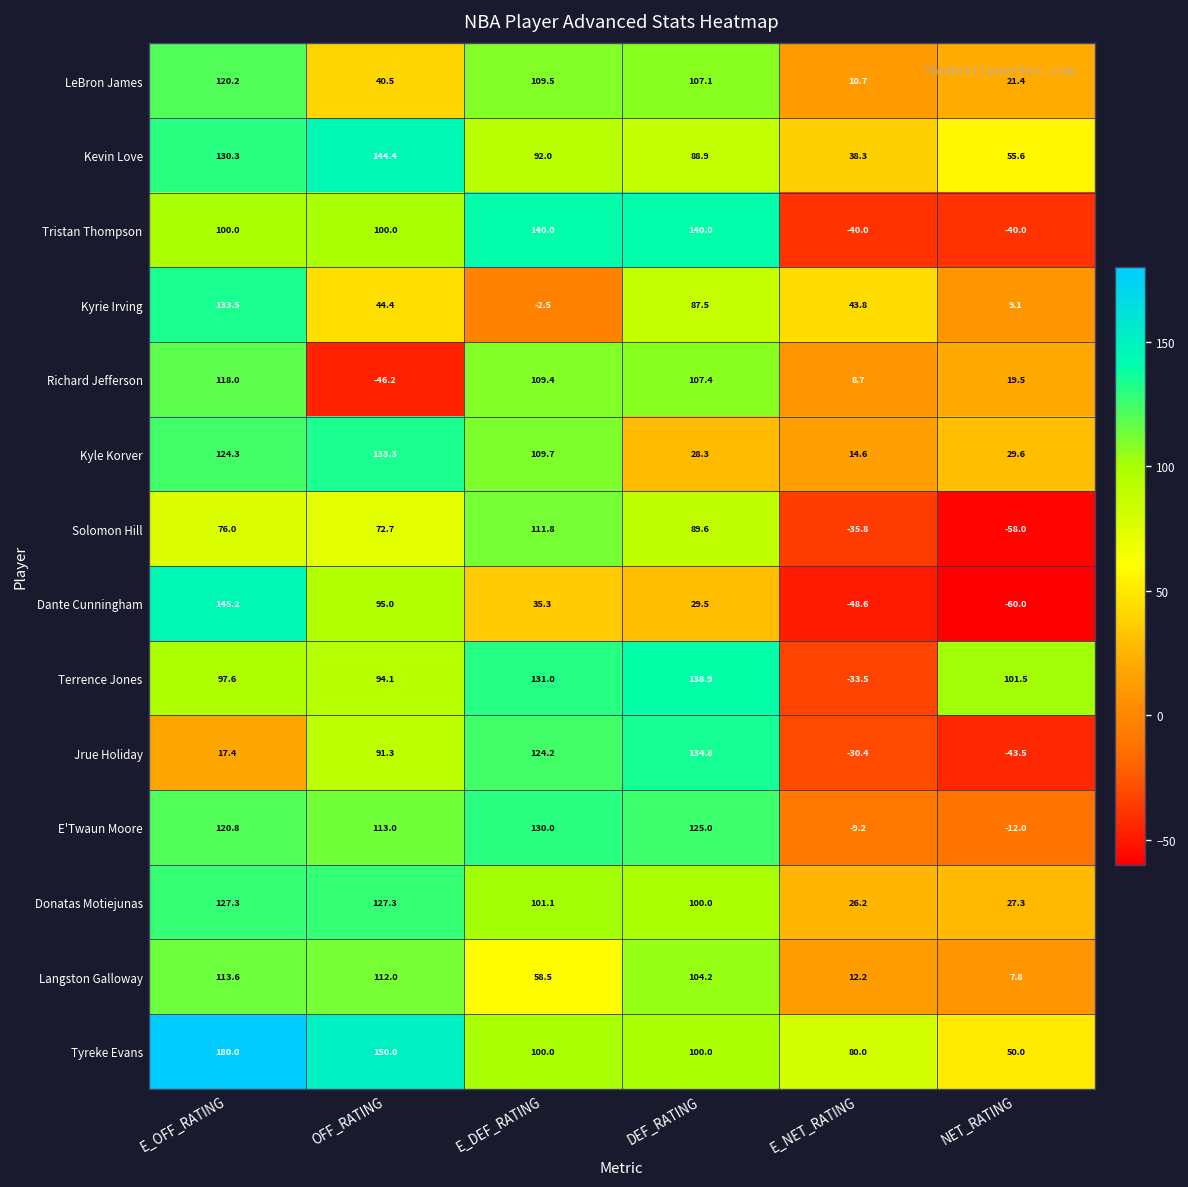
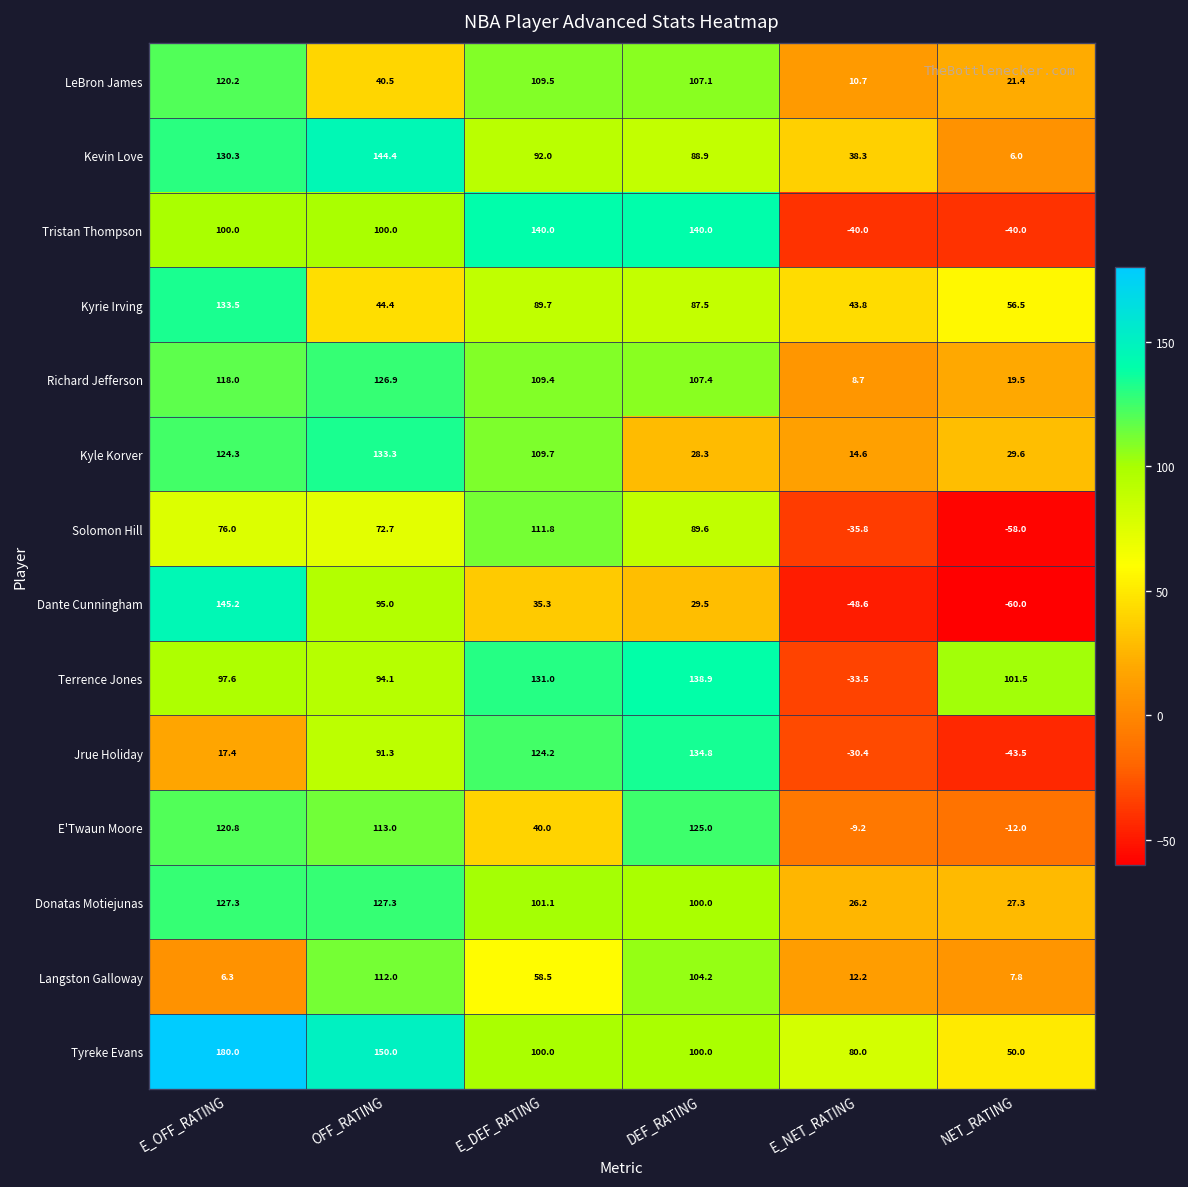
  {
    "LeBron James": {
      "E_OFF_RATING": 120.2,
      "OFF_RATING": 40.5,
      "E_DEF_RATING": 109.5,
      "DEF_RATING": 107.1,
      "E_NET_RATING": 10.7
    },
    "Kevin Love": {
      "E_OFF_RATING": 130.3,
      "OFF_RATING": 144.4,
      "E_DEF_RATING": 92.0,
      "DEF_RATING": 88.9,
      "E_NET_RATING": 38.3,
-     "NET_RATING": 55.6
+     "NET_RATING": 6.0
    },
    "Tristan Thompson": {
      "E_OFF_RATING": 100.0,
      "OFF_RATING": 100.0,
      "E_DEF_RATING": 140.0,
      "DEF_RATING": 140.0,
      "E_NET_RATING": -40.0,
      "NET_RATING": -40.0
    },
    "Kyrie Irving": {
      "E_OFF_RATING": 133.5,
      "OFF_RATING": 44.4,
-     "E_DEF_RATING": -2.5,
+     "E_DEF_RATING": 89.7,
      "DEF_RATING": 87.5,
      "E_NET_RATING": 43.8,
-     "NET_RATING": 9.1
+     "NET_RATING": 56.5
    },
    "Richard Jefferson": {
      "E_OFF_RATING": 118.0,
-     "OFF_RATING": -46.2,
+     "OFF_RATING": 126.9,
      "E_DEF_RATING": 109.4,
      "DEF_RATING": 107.4,
      "E_NET_RATING": 8.7,
      "NET_RATING": 19.5
    },
    "Kyle Korver": {
      "E_OFF_RATING": 124.3,
      "OFF_RATING": 133.3,
      "E_DEF_RATING": 109.7,
      "DEF_RATING": 28.3,
      "E_NET_RATING": 14.6,
      "NET_RATING": 29.6
    },
    "Solomon Hill": {
      "E_OFF_RATING": 76.0,
      "OFF_RATING": 72.7,
      "E_DEF_RATING": 111.8,
      "DEF_RATING": 89.6,
      "E_NET_RATING": -35.8,
      "NET_RATING": -58.0
    },
    "Dante Cunningham": {
      "E_OFF_RATING": 145.2,
      "OFF_RATING": 95.0,
      "E_DEF_RATING": 35.3,
      "DEF_RATING": 29.5,
      "E_NET_RATING": -48.6,
      "NET_RATING": -60.0
    },
    "Terrence Jones": {
      "E_OFF_RATING": 97.6,
      "OFF_RATING": 94.1,
      "E_DEF_RATING": 131.0,
      "DEF_RATING": 138.9,
      "E_NET_RATING": -33.5,
      "NET_RATING": 101.5
    },
    "Jrue Holiday": {
      "E_OFF_RATING": 17.4,
      "OFF_RATING": 91.3,
      "E_DEF_RATING": 124.2,
      "DEF_RATING": 134.8,
      "E_NET_RATING": -30.4,
      "NET_RATING": -43.5
    },
    "E'Twaun Moore": {
      "E_OFF_RATING": 120.8,
      "OFF_RATING": 113.0,
-     "E_DEF_RATING": 130.0,
+     "E_DEF_RATING": 40.0,
      "DEF_RATING": 125.0,
      "E_NET_RATING": -9.2,
      "NET_RATING": -12.0
    },
    "Donatas Motiejunas": {
      "E_OFF_RATING": 127.3,
      "OFF_RATING": 127.3,
      "E_DEF_RATING": 101.1,
      "DEF_RATING": 100.0,
      "E_NET_RATING": 26.2,
      "NET_RATING": 27.3
    },
    "Langston Galloway": {
-     "E_OFF_RATING": 113.6,
+     "E_OFF_RATING": 6.3,
      "OFF_RATING": 112.0,
      "E_DEF_RATING": 58.5,
      "DEF_RATING": 104.2,
      "E_NET_RATING": 12.2,
      "NET_RATING": 7.8
    },
    "Tyreke Evans": {
      "E_OFF_RATING": 180.0,
      "OFF_RATING": 150.0,
      "E_DEF_RATING": 100.0,
      "DEF_RATING": 100.0,
      "E_NET_RATING": 80.0,
      "NET_RATING": 50.0
    }
  }
